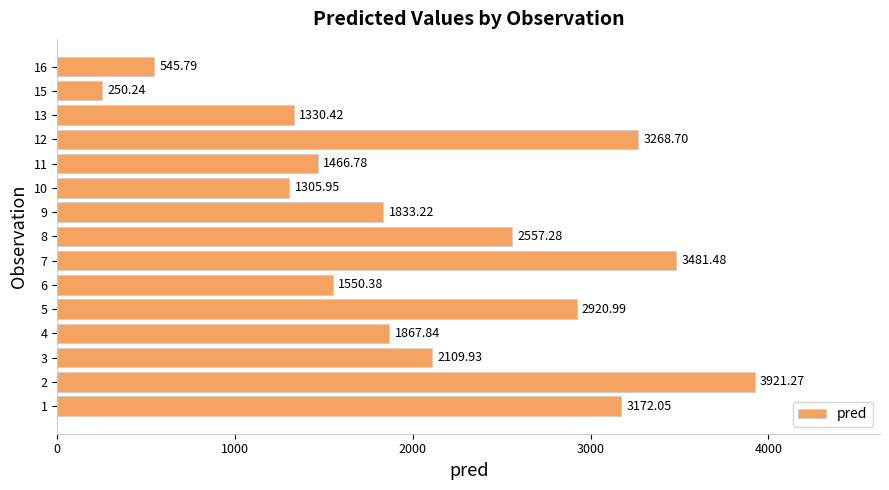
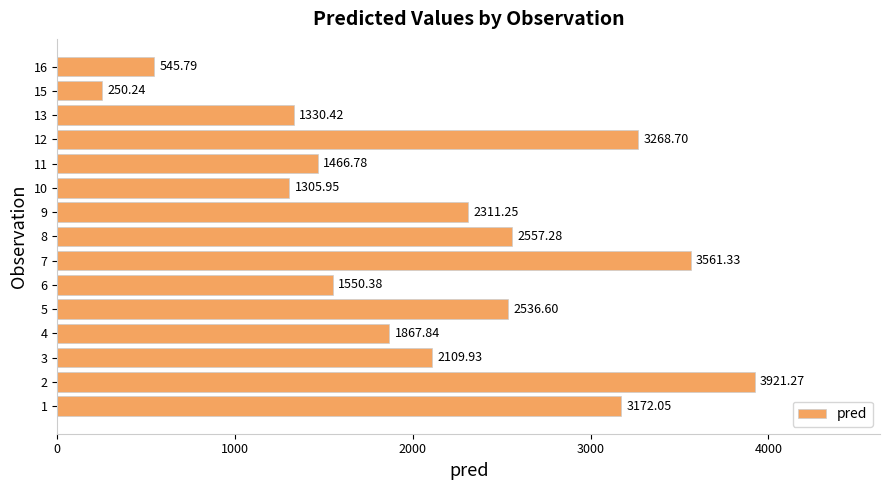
  {
    "16": 545.79,
    "15": 250.24,
    "13": 1330.42,
    "12": 3268.70,
    "11": 1466.78,
    "10": 1305.95,
-   "9": 1833.22,
+   "9": 2311.25,
    "8": 2557.28,
-   "7": 3481.48,
+   "7": 3561.33,
    "6": 1550.38,
-   "5": 2920.99,
+   "5": 2536.60,
    "4": 1867.84,
    "3": 2109.93,
    "2": 3921.27,
    "1": 3172.05
  }
